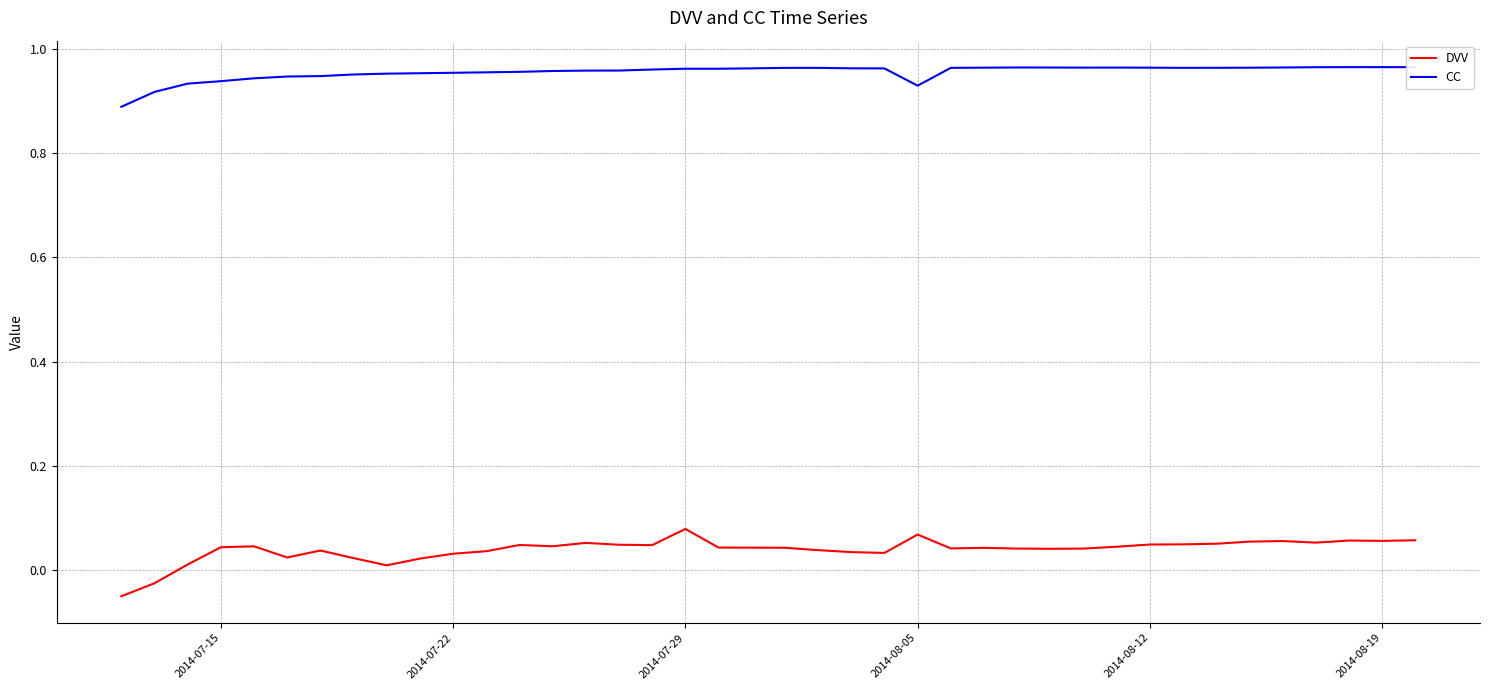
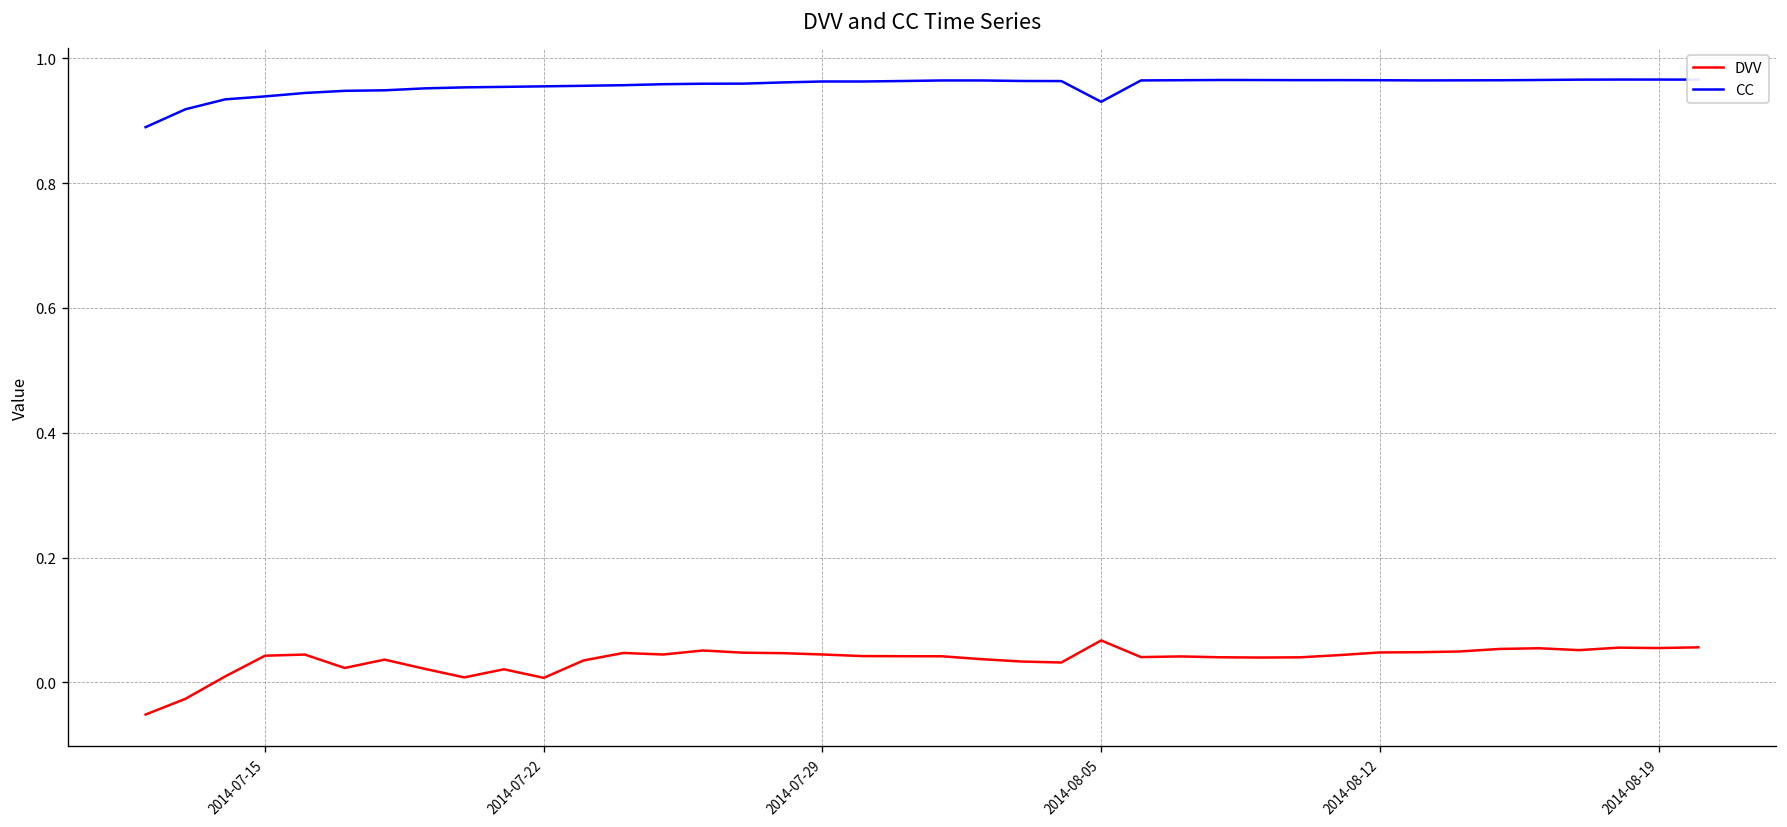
  {
    "DVV": {
      "2014-07-15": 0.04,
-     "2014-07-22": 0.03,
-     "2014-07-29": 0.08,
+     "2014-07-22": 0.01,
+     "2014-07-29": 0.04,
      "2014-08-05": 0.07,
      "2014-08-12": 0.05,
      "2014-08-19": 0.06
    },
    "CC": {
      "2014-07-15": 0.94,
      "2014-07-22": 0.96,
      "2014-07-29": 0.96,
      "2014-08-05": 0.93,
      "2014-08-12": 0.96,
      "2014-08-19": 0.97
    }
  }
